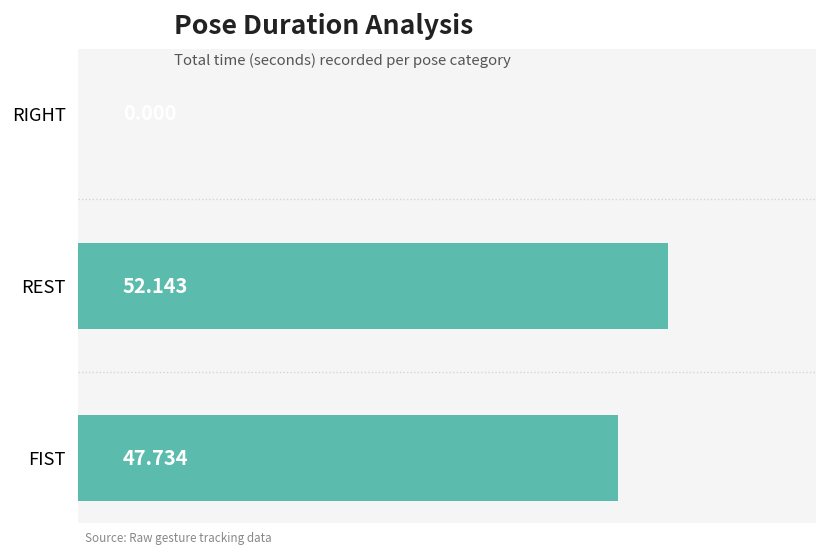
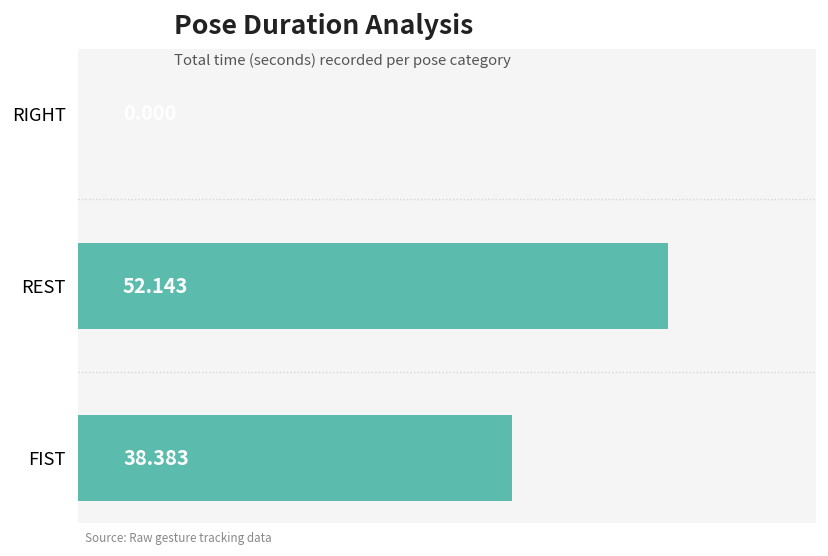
  {
    "REST": 52.143,
-   "FIST": 47.734
+   "FIST": 38.383
  }
